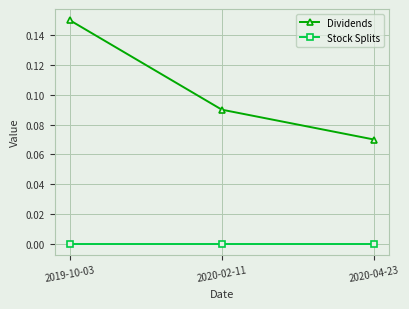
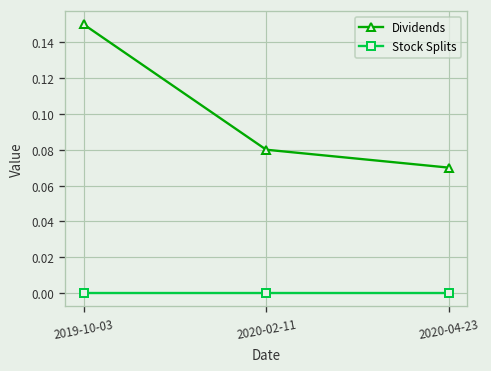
  {
    "Dividends": {
      "2019-10-03": 0.15,
-     "2020-02-11": 0.09,
+     "2020-02-11": 0.08,
      "2020-04-23": 0.07
    },
    "Stock Splits": {
      "2019-10-03": 0.00,
      "2020-02-11": 0.00,
      "2020-04-23": 0.00
    }
  }
